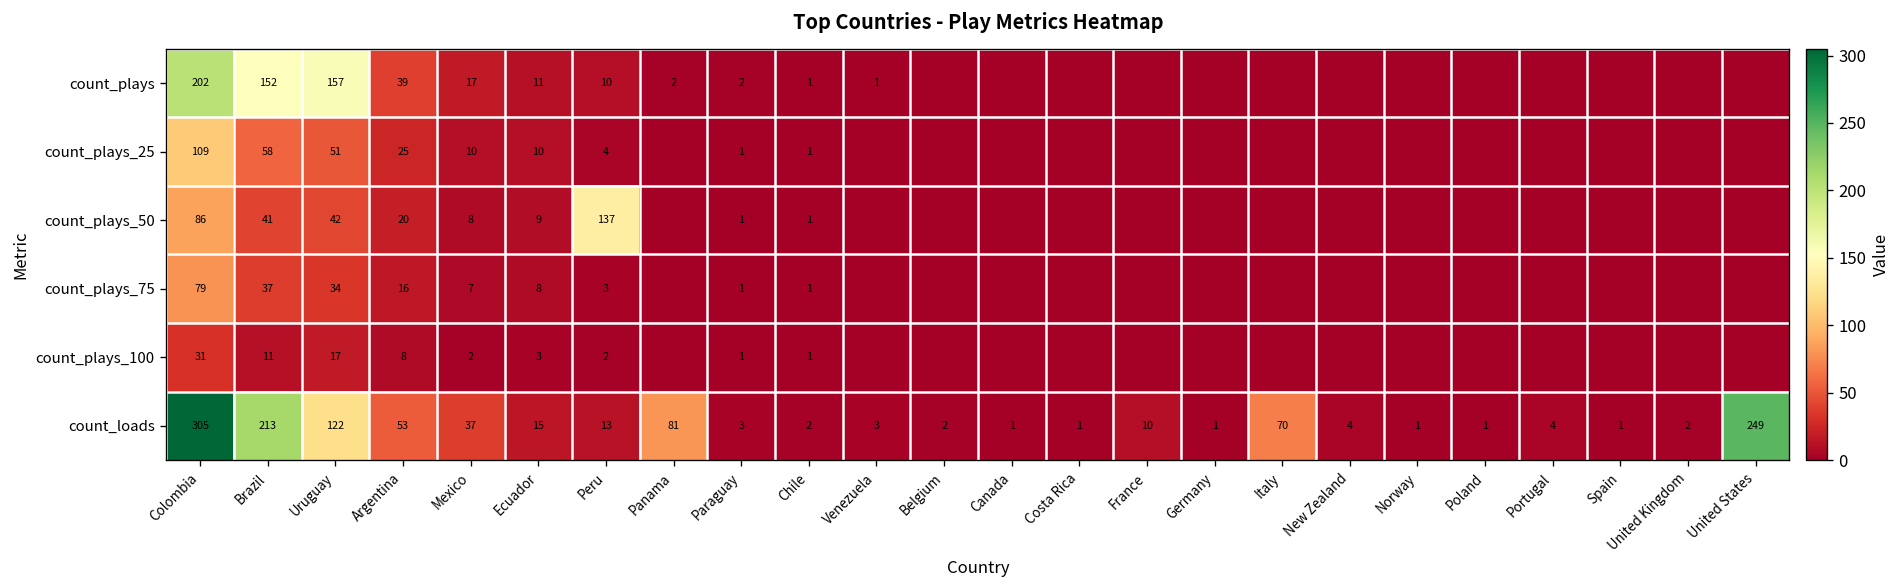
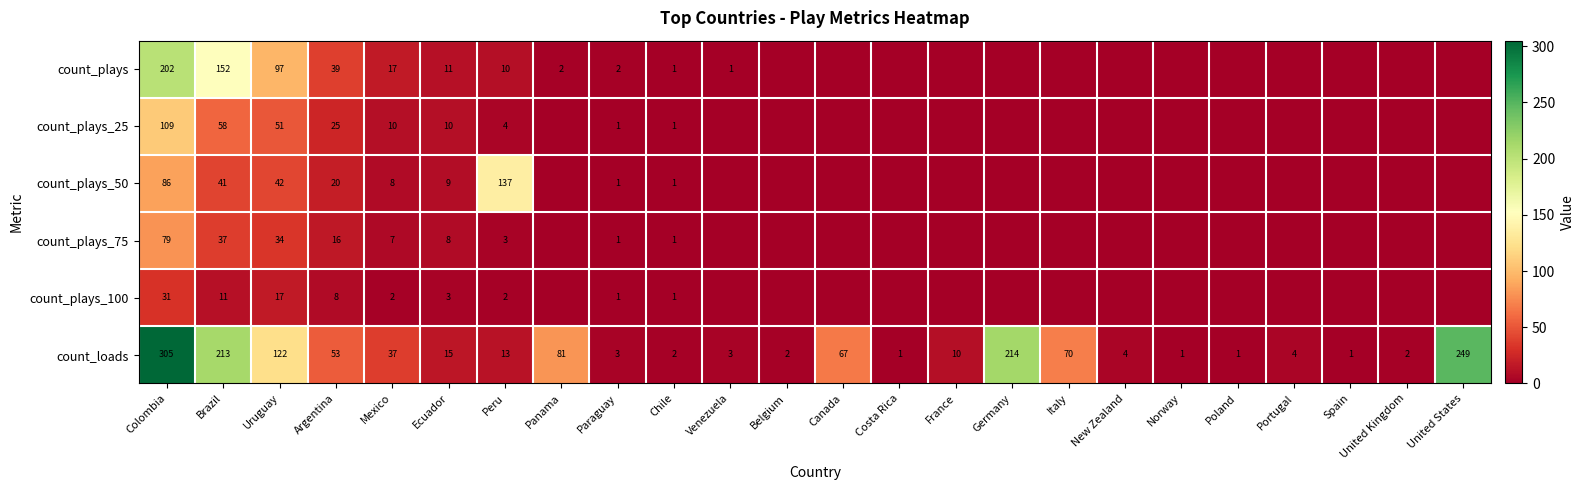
  {
    "count_plays": {
      "Colombia": 202,
      "Brazil": 152,
-     "Uruguay": 157,
+     "Uruguay": 97,
      "Argentina": 39,
      "Mexico": 17,
      "Ecuador": 11,
      "Peru": 10,
      "Panama": 2,
      "Paraguay": 2,
      "Chile": 1,
      "Venezuela": 1
    },
    "count_plays_25": {
      "Colombia": 109,
      "Brazil": 58,
      "Uruguay": 51,
      "Argentina": 25,
      "Mexico": 10,
      "Ecuador": 10,
      "Peru": 4,
      "Paraguay": 1,
      "Chile": 1
    },
    "count_plays_50": {
      "Colombia": 86,
      "Brazil": 41,
      "Uruguay": 42,
      "Argentina": 20,
      "Mexico": 8,
      "Ecuador": 9,
      "Peru": 137,
      "Paraguay": 1,
      "Chile": 1
    },
    "count_plays_75": {
      "Colombia": 79,
      "Brazil": 37,
      "Uruguay": 34,
      "Argentina": 16,
      "Mexico": 7,
      "Ecuador": 8,
      "Peru": 3,
      "Paraguay": 1,
      "Chile": 1
    },
    "count_plays_100": {
      "Colombia": 31,
      "Brazil": 11,
      "Uruguay": 17,
      "Argentina": 8,
      "Mexico": 2,
      "Ecuador": 3,
      "Peru": 2,
      "Paraguay": 1,
      "Chile": 1
    },
    "count_loads": {
      "Colombia": 305,
      "Brazil": 213,
      "Uruguay": 122,
      "Argentina": 53,
      "Mexico": 37,
      "Ecuador": 15,
      "Peru": 13,
      "Panama": 81,
      "Paraguay": 3,
      "Chile": 2,
      "Venezuela": 3,
      "Belgium": 2,
-     "Canada": 1,
+     "Canada": 67,
      "Costa Rica": 1,
      "France": 10,
-     "Germany": 1,
+     "Germany": 214,
      "Italy": 70,
      "New Zealand": 4,
      "Norway": 1,
      "Poland": 1,
      "Portugal": 4,
      "Spain": 1,
      "United Kingdom": 2,
      "United States": 249
    }
  }
